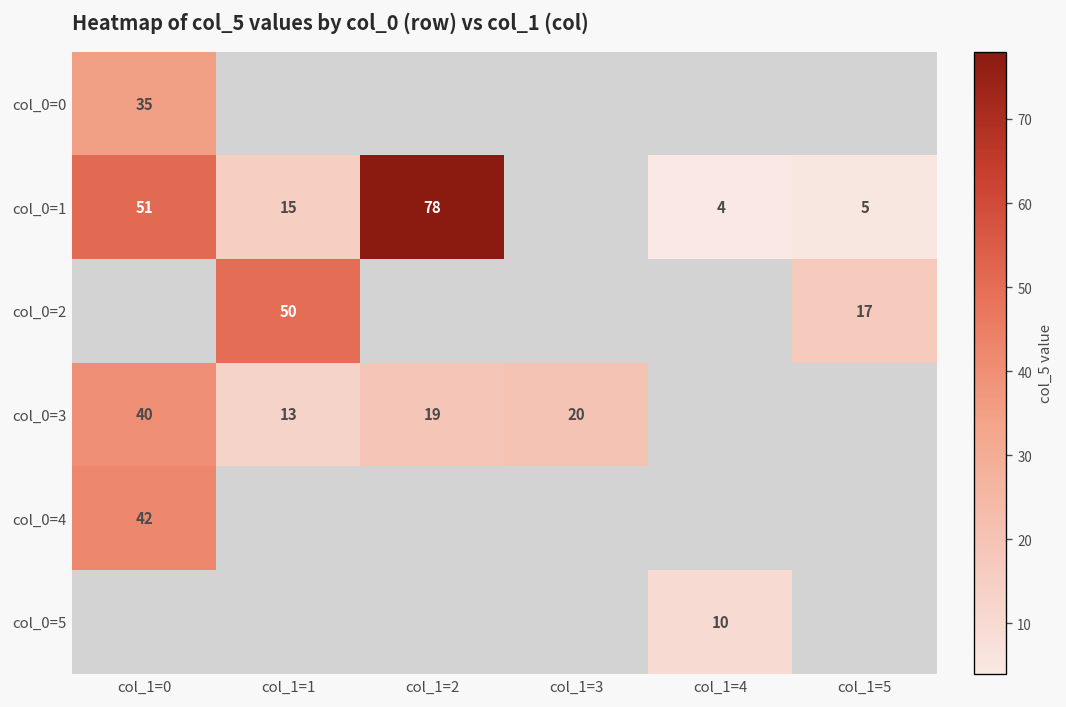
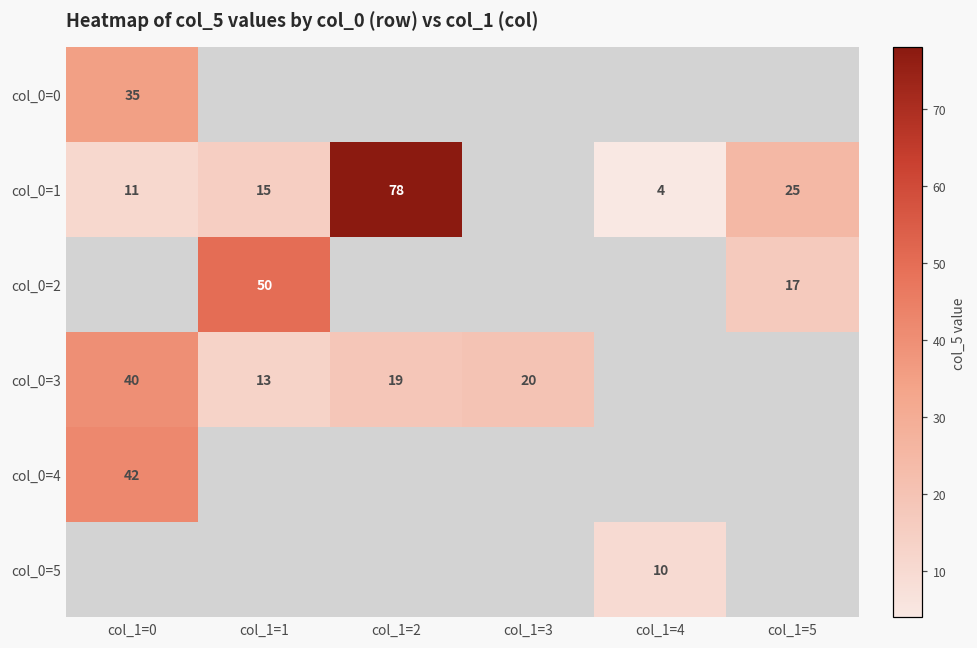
  {
    "col_0=0": {
      "col_1=0": 35
    },
    "col_0=1": {
-     "col_1=0": 51,
+     "col_1=0": 11,
      "col_1=1": 15,
      "col_1=2": 78,
      "col_1=4": 4,
-     "col_1=5": 5
+     "col_1=5": 25
    },
    "col_0=2": {
      "col_1=1": 50,
      "col_1=5": 17
    },
    "col_0=3": {
      "col_1=0": 40,
      "col_1=1": 13,
      "col_1=2": 19,
      "col_1=3": 20
    },
    "col_0=4": {
      "col_1=0": 42
    },
    "col_0=5": {
      "col_1=4": 10
    }
  }
